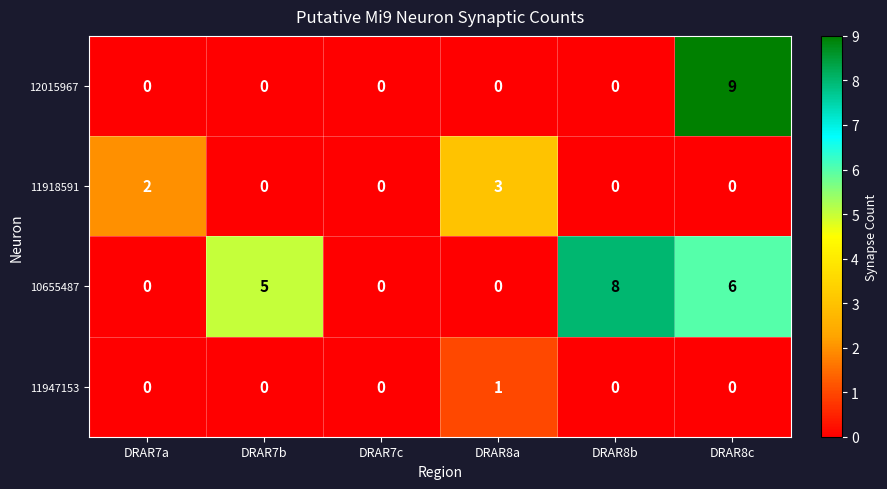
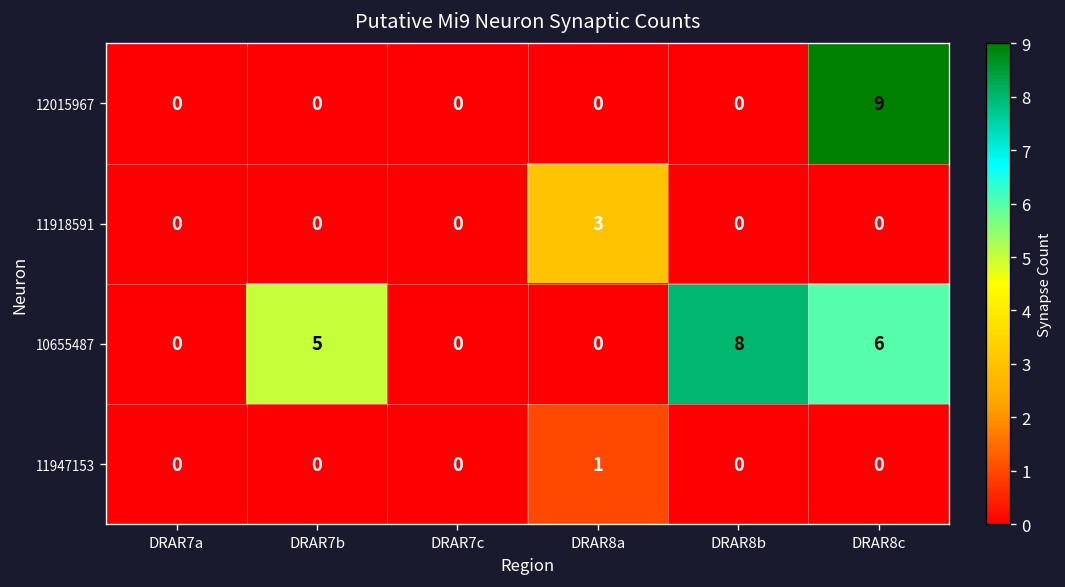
  {
    "12015967": {
      "DRAR7a": 0,
      "DRAR7b": 0,
      "DRAR7c": 0,
      "DRAR8a": 0,
      "DRAR8b": 0,
      "DRAR8c": 9
    },
    "11918591": {
-     "DRAR7a": 2,
+     "DRAR7a": 0,
      "DRAR7b": 0,
      "DRAR7c": 0,
      "DRAR8a": 3,
      "DRAR8b": 0,
      "DRAR8c": 0
    },
    "10655487": {
      "DRAR7a": 0,
      "DRAR7b": 5,
      "DRAR7c": 0,
      "DRAR8a": 0,
      "DRAR8b": 8,
      "DRAR8c": 6
    },
    "11947153": {
      "DRAR7a": 0,
      "DRAR7b": 0,
      "DRAR7c": 0,
      "DRAR8a": 1,
      "DRAR8b": 0,
      "DRAR8c": 0
    }
  }
